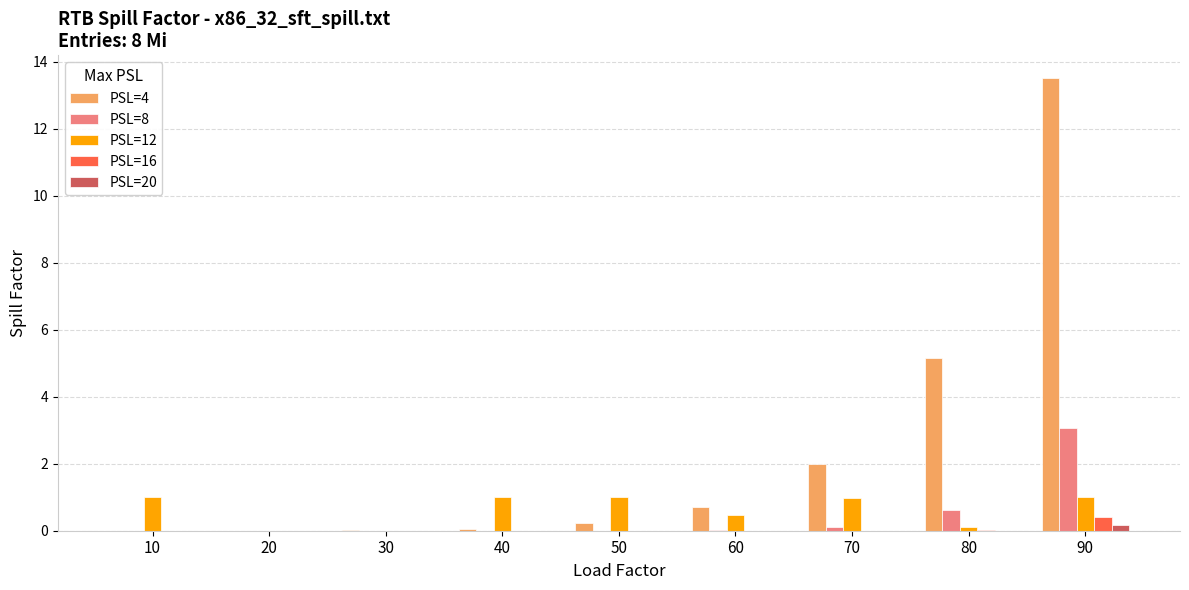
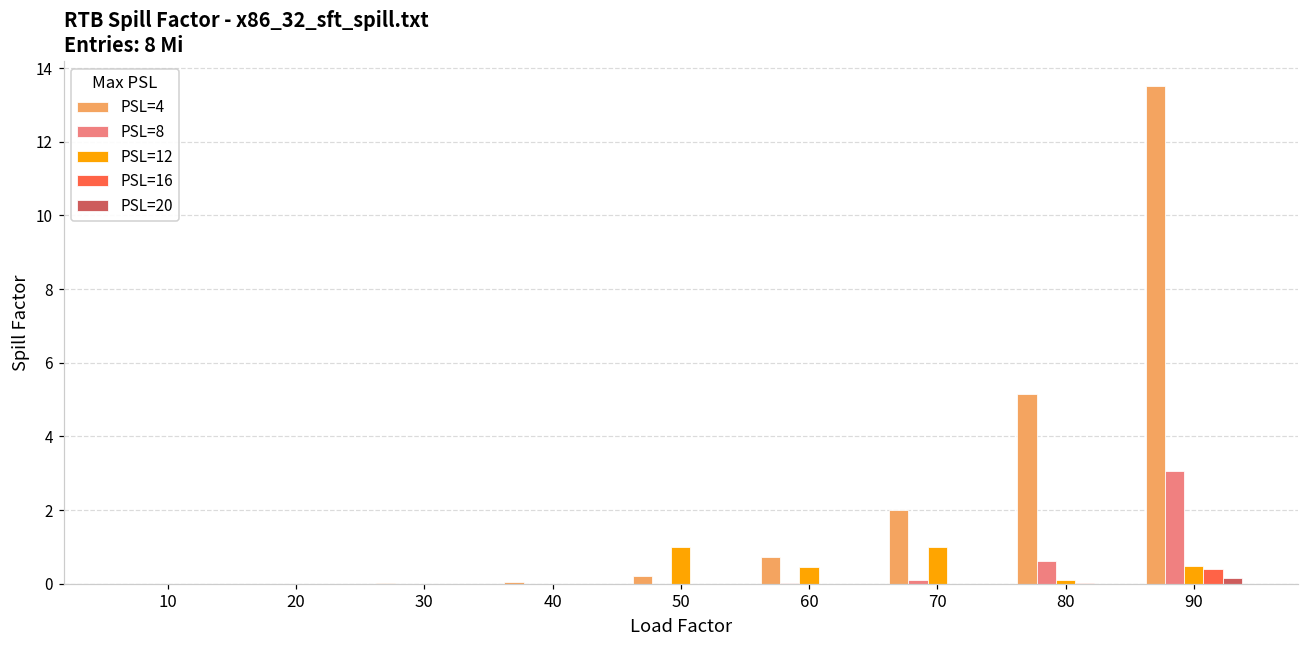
  {
    "PSL=12": {
-     "10": 1,
+     "10": 0,
      "20": 0.0,
      "30": 0.0,
-     "40": 1,
+     "40": 0,
      "50": 1.0,
      "60": 0.5,
      "70": 1.0,
      "80": 0.1,
-     "90": 1.0
+     "90": 0.5
    }
  }
